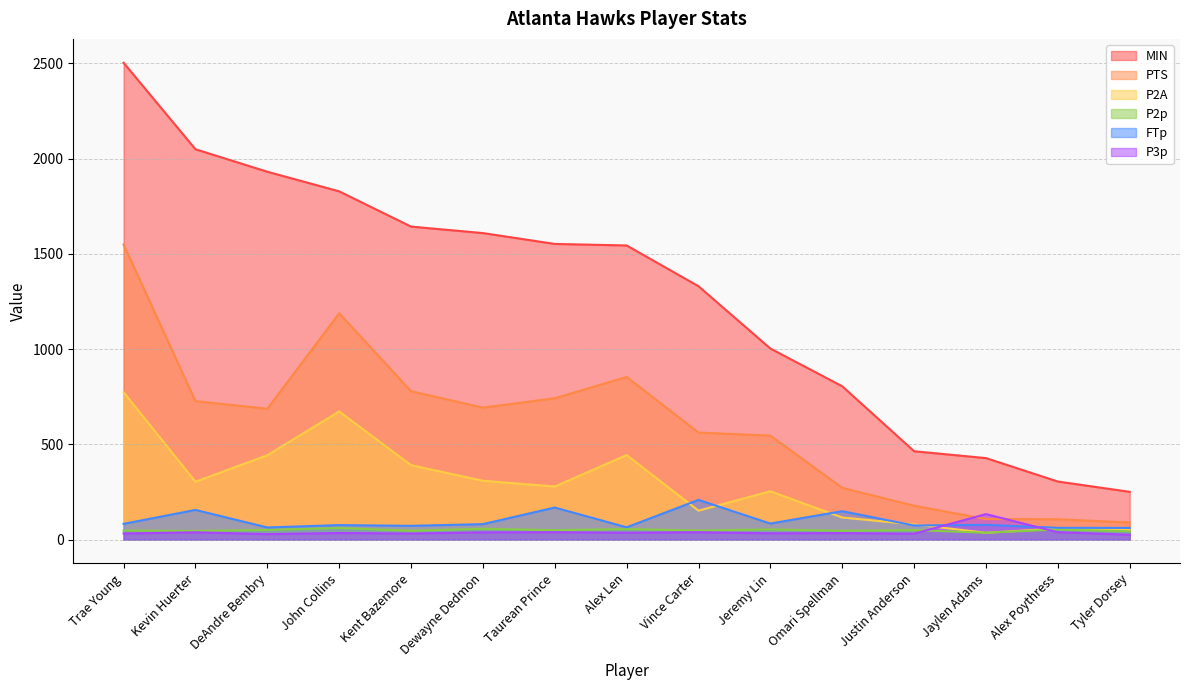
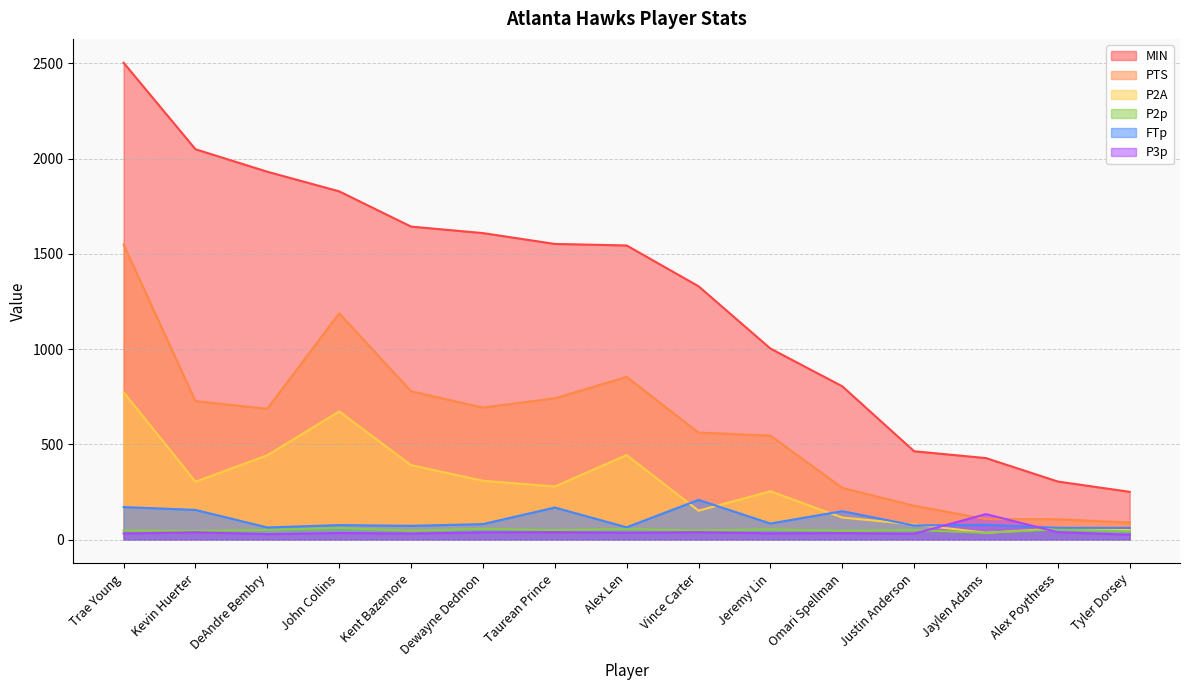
  {
    "P2p": {
      "Trae Young": 50,
      "John Collins": 60,
      "Kent Bazemore": 50,
      "Dewayne Dedmon": 60,
      "Jeremy Lin": 50,
      "Justin Anderson": 50
    },
    "FTp": {
-     "Trae Young": 80,
+     "Trae Young": 170,
      "Kevin Huerter": 160,
      "John Collins": 80,
      "Kent Bazemore": 70,
      "Dewayne Dedmon": 80,
      "Taurean Prince": 170,
      "Vince Carter": 210,
      "Jeremy Lin": 80,
      "Omari Spellman": 150,
      "Jaylen Adams": 80
    },
    "P3p": {
      "Trae Young": 30,
      "DeAndre Bembry": 30,
      "John Collins": 30,
      "Kent Bazemore": 30,
      "Dewayne Dedmon": 40,
      "Alex Len": 40,
      "Jeremy Lin": 30,
      "Justin Anderson": 30,
      "Jaylen Adams": 130,
      "Alex Poythress": 40,
      "Tyler Dorsey": 30
    }
  }
